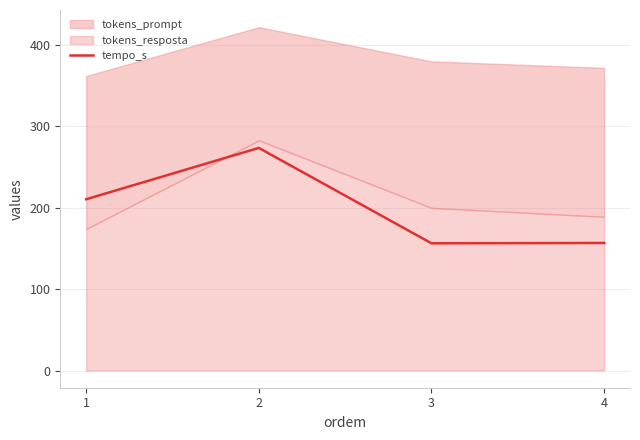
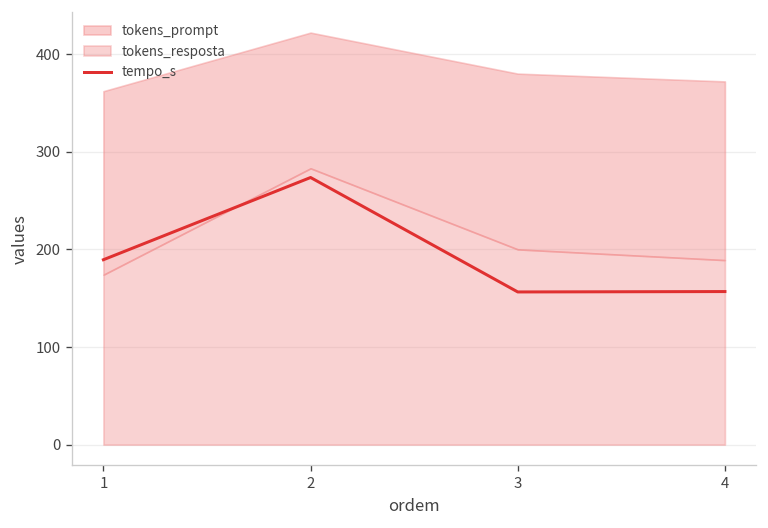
  {
    "tempo_s": {
-     "1": 210,
+     "1": 190,
      "2": 270,
      "3": 160,
      "4": 160
    }
  }
